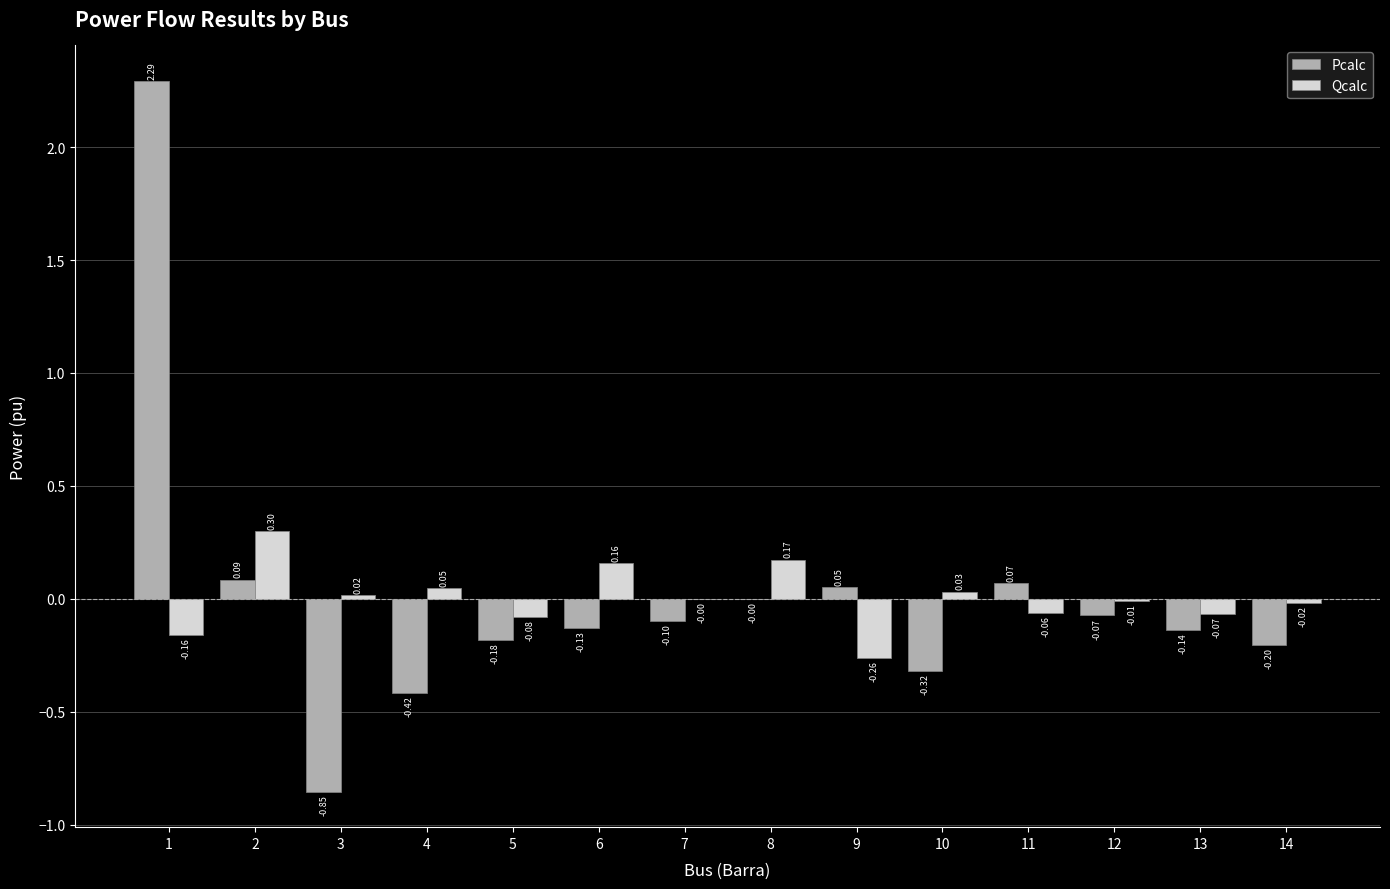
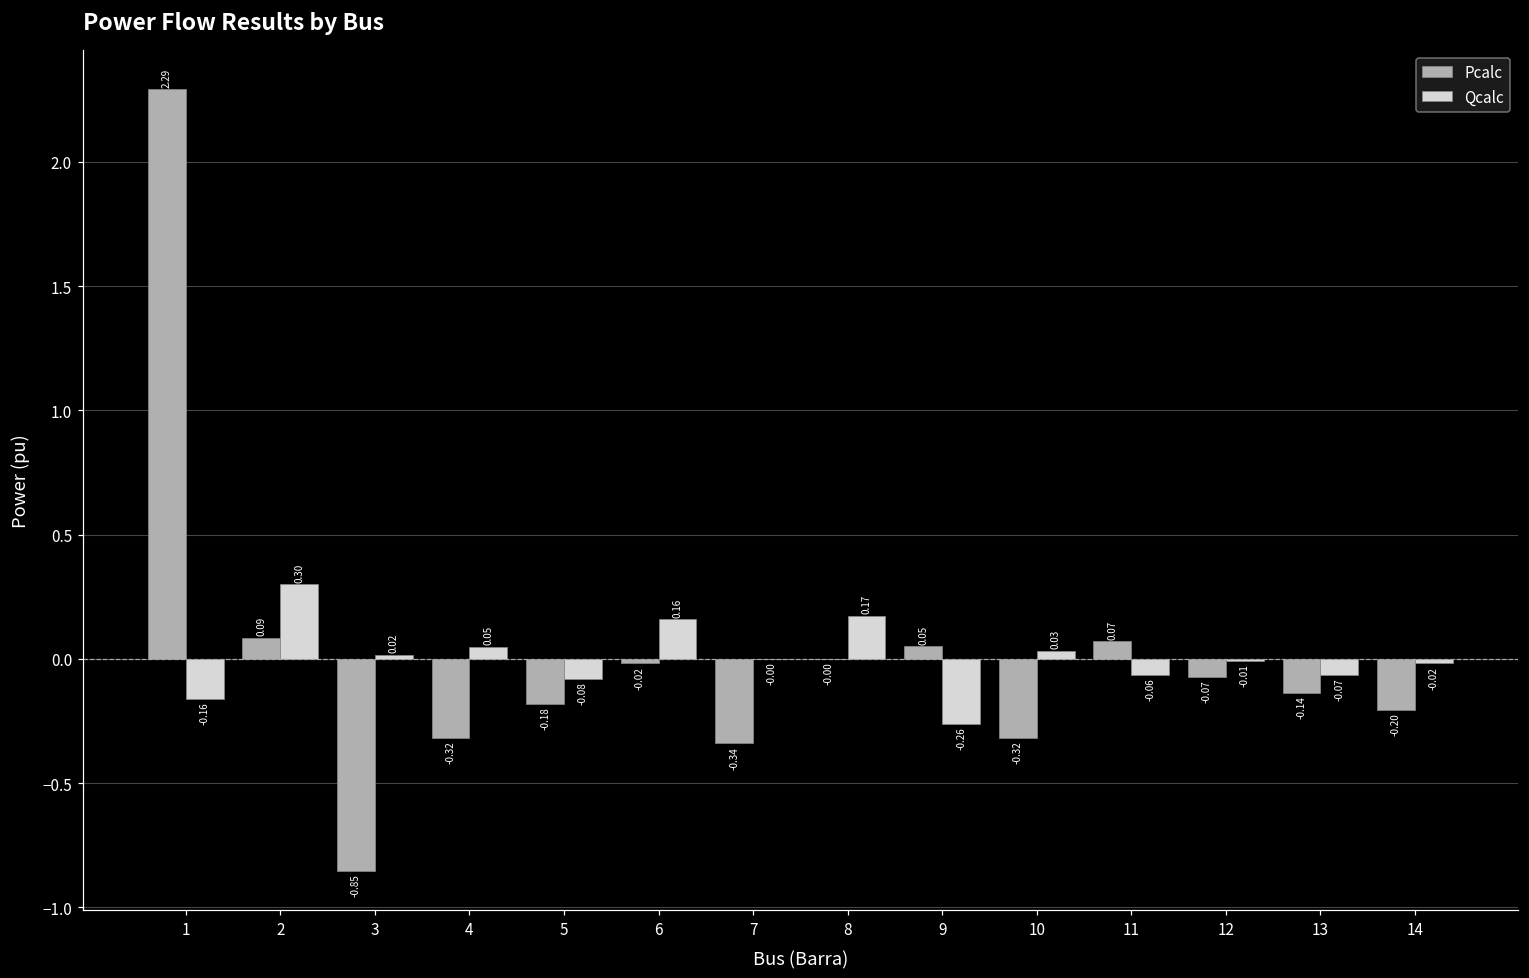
  {
    "Pcalc": {
      "1": 2.29,
      "2": 0.09,
      "3": -0.85,
-     "4": -0.42,
+     "4": -0.32,
      "5": -0.18,
-     "6": -0.13,
-     "7": -0.10,
+     "6": -0.02,
+     "7": -0.34,
      "8": -0.00,
      "9": 0.05,
      "10": -0.32,
      "11": 0.07,
      "12": -0.07,
      "13": -0.14,
      "14": -0.20
    },
    "Qcalc": {
      "1": -0.16,
      "2": 0.30,
      "3": 0.02,
      "4": 0.05,
      "5": -0.08,
      "6": 0.16,
      "7": -0.00,
      "8": 0.17,
      "9": -0.26,
      "10": 0.03,
      "11": -0.06,
      "12": -0.01,
      "13": -0.07,
      "14": -0.02
    }
  }
